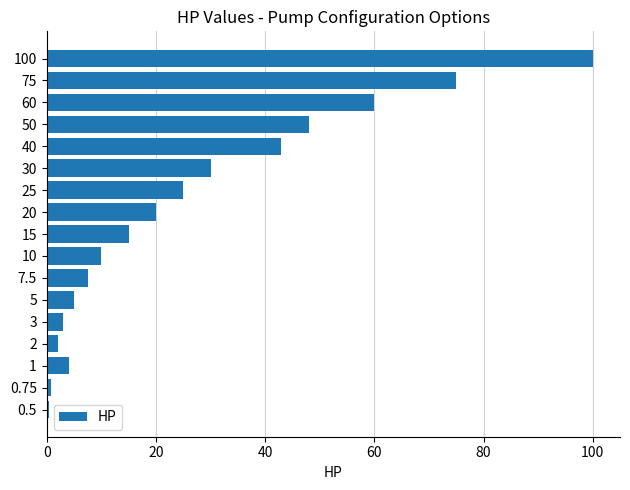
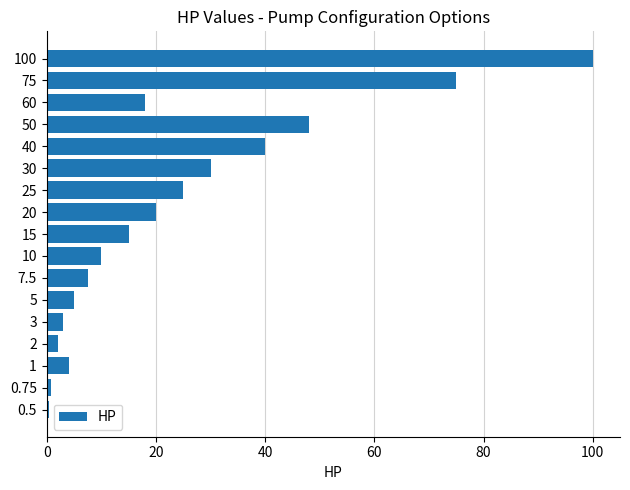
  {
    "100": 100,
    "75": 75,
-   "60": 60,
+   "60": 18,
    "50": 48,
-   "40": 43,
+   "40": 40,
    "30": 30,
    "25": 25,
    "20": 20,
    "15": 15,
    "10": 10,
    "7.5": 8,
    "5": 5,
    "3": 3,
    "2": 2,
    "1": 4,
    "0.75": 1,
    "0.5": 1
  }
